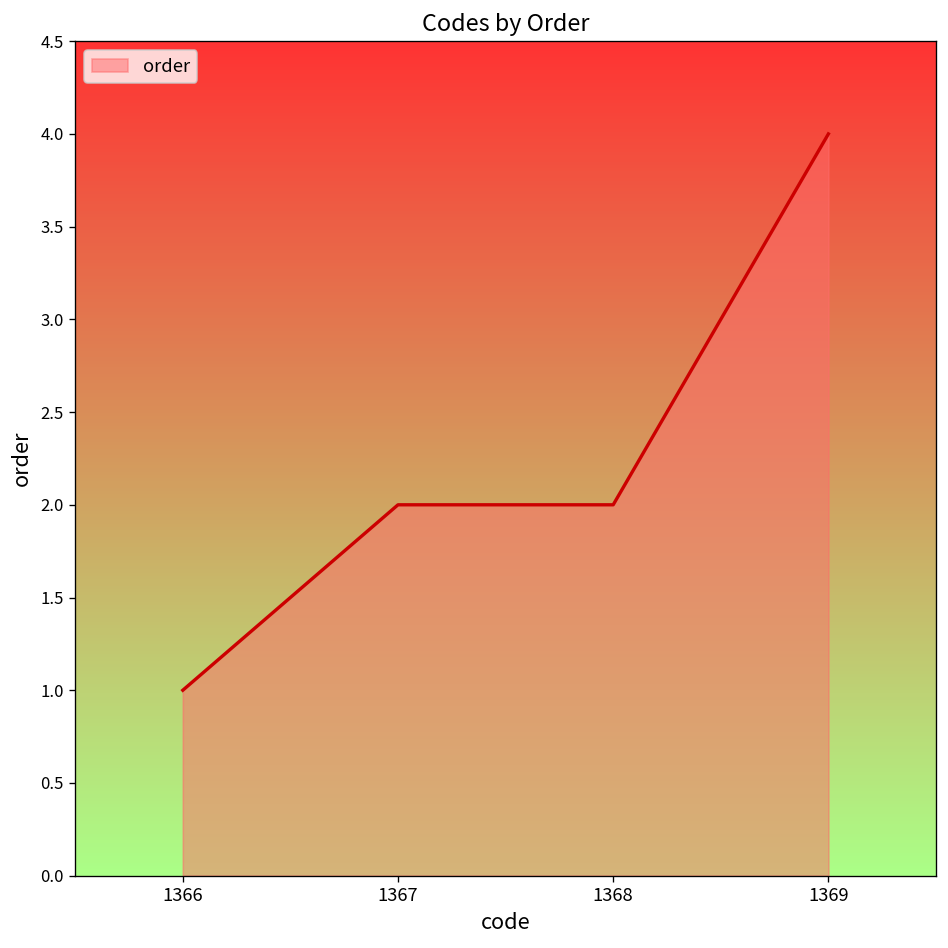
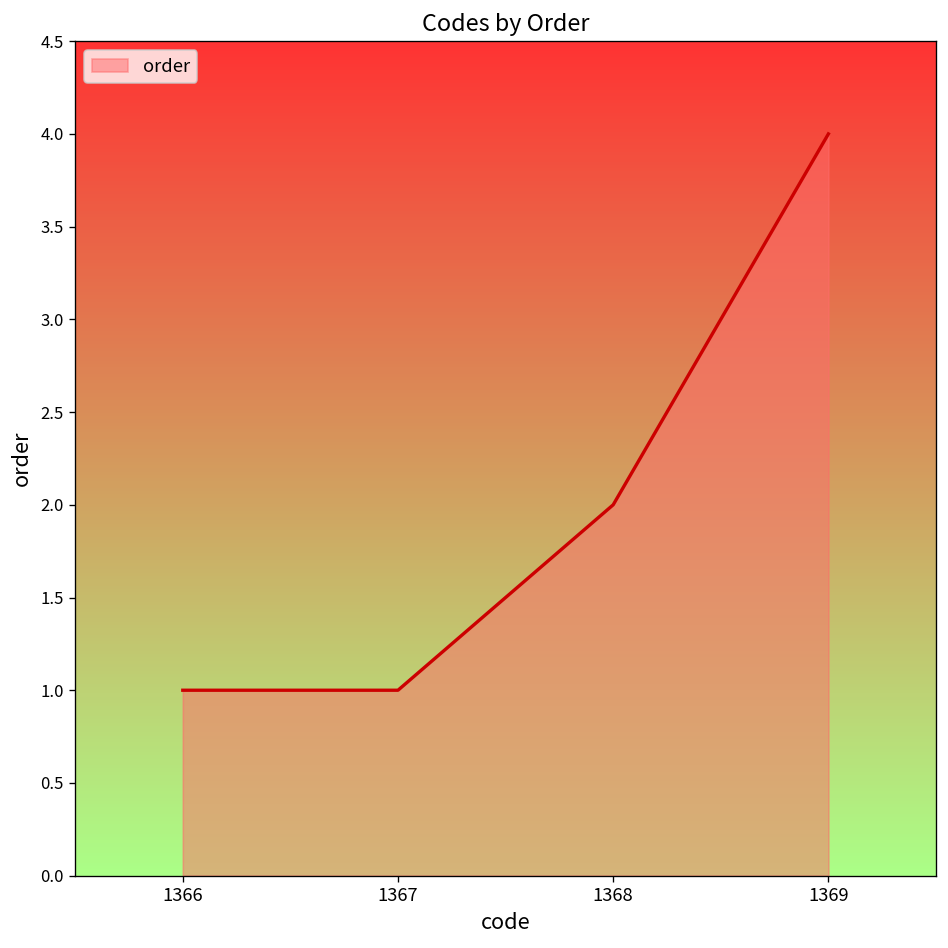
  {
    "1366": 1,
-   "1367": 2,
+   "1367": 1,
    "1368": 2,
    "1369": 4
  }
